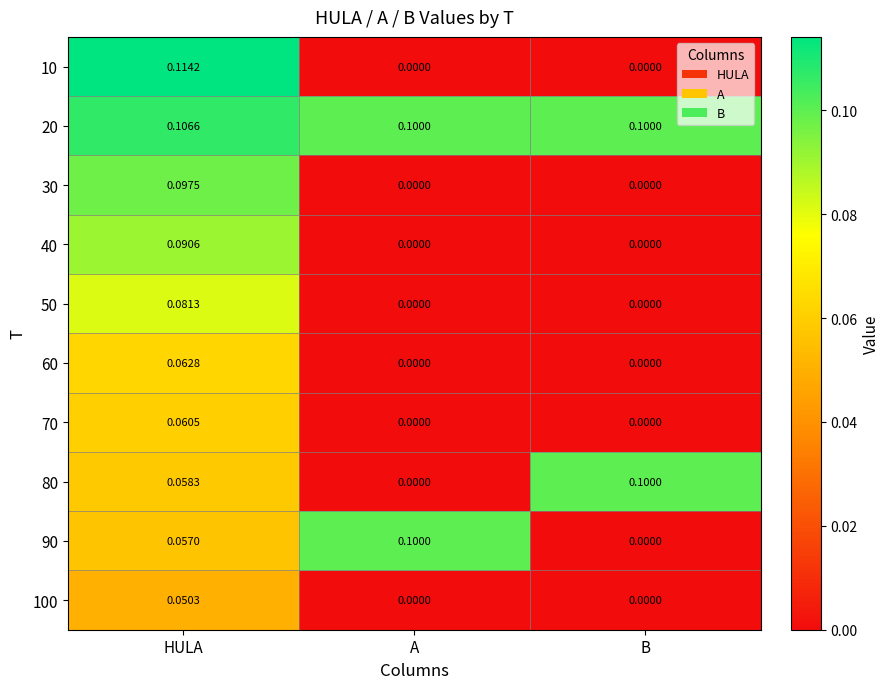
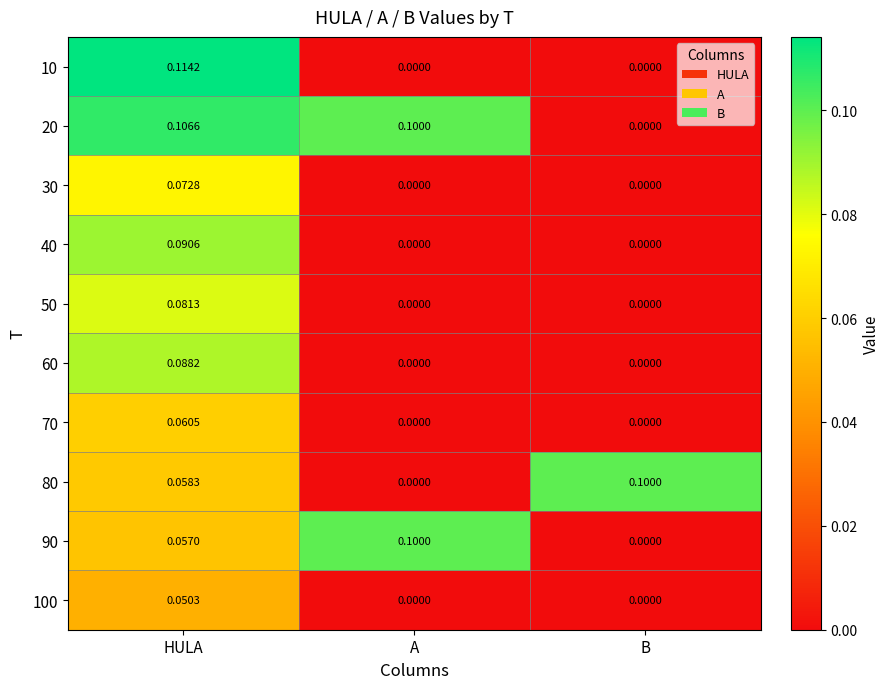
  {
    "10": {
      "HULA": 0.1142,
      "A": 0.0000,
      "B": 0.0000
    },
    "20": {
      "HULA": 0.1066,
      "A": 0.1000,
-     "B": 0.1000
+     "B": 0.0000
    },
    "30": {
-     "HULA": 0.0975,
+     "HULA": 0.0728,
      "A": 0.0000,
      "B": 0.0000
    },
    "40": {
      "HULA": 0.0906,
      "A": 0.0000,
      "B": 0.0000
    },
    "50": {
      "HULA": 0.0813,
      "A": 0.0000,
      "B": 0.0000
    },
    "60": {
-     "HULA": 0.0628,
+     "HULA": 0.0882,
      "A": 0.0000,
      "B": 0.0000
    },
    "70": {
      "HULA": 0.0605,
      "A": 0.0000,
      "B": 0.0000
    },
    "80": {
      "HULA": 0.0583,
      "A": 0.0000,
      "B": 0.1000
    },
    "90": {
      "HULA": 0.0570,
      "A": 0.1000,
      "B": 0.0000
    },
    "100": {
      "HULA": 0.0503,
      "A": 0.0000,
      "B": 0.0000
    }
  }
